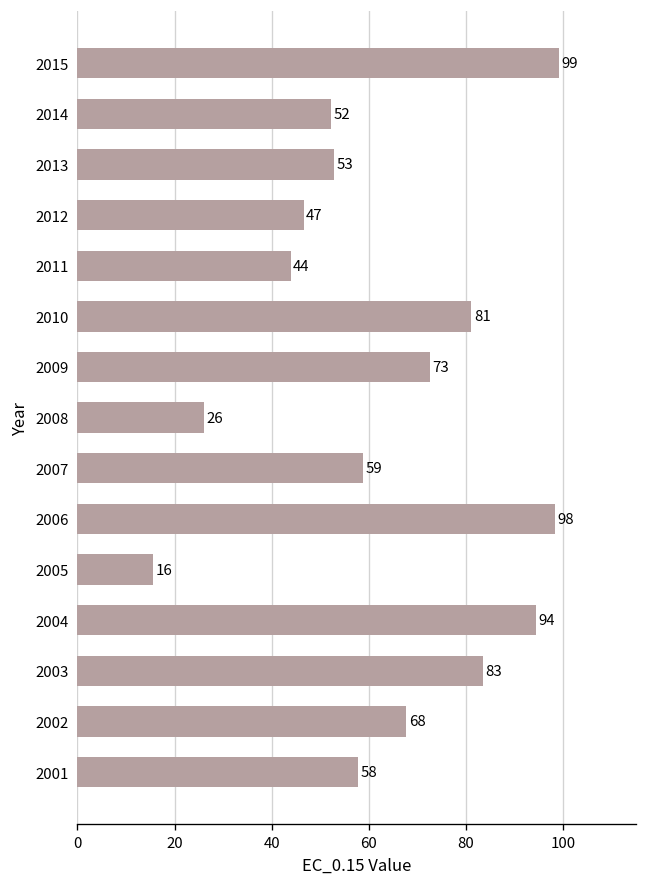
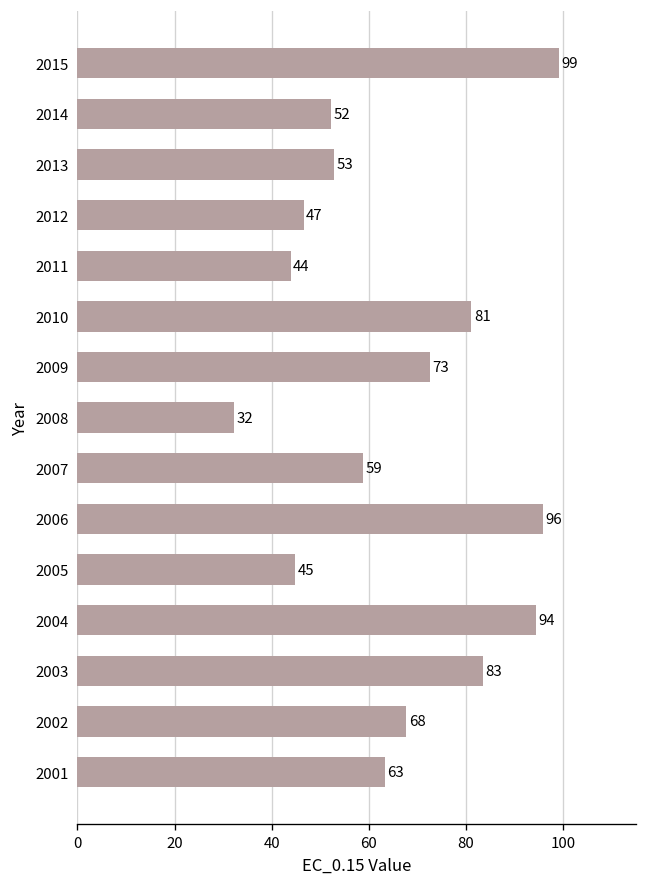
  {
    "2015": 99,
    "2014": 52,
    "2013": 53,
    "2012": 47,
    "2011": 44,
    "2010": 81,
    "2009": 73,
-   "2008": 26,
+   "2008": 32,
    "2007": 59,
-   "2006": 98,
-   "2005": 16,
+   "2006": 96,
+   "2005": 45,
    "2004": 94,
    "2003": 83,
    "2002": 68,
-   "2001": 58
+   "2001": 63
  }
